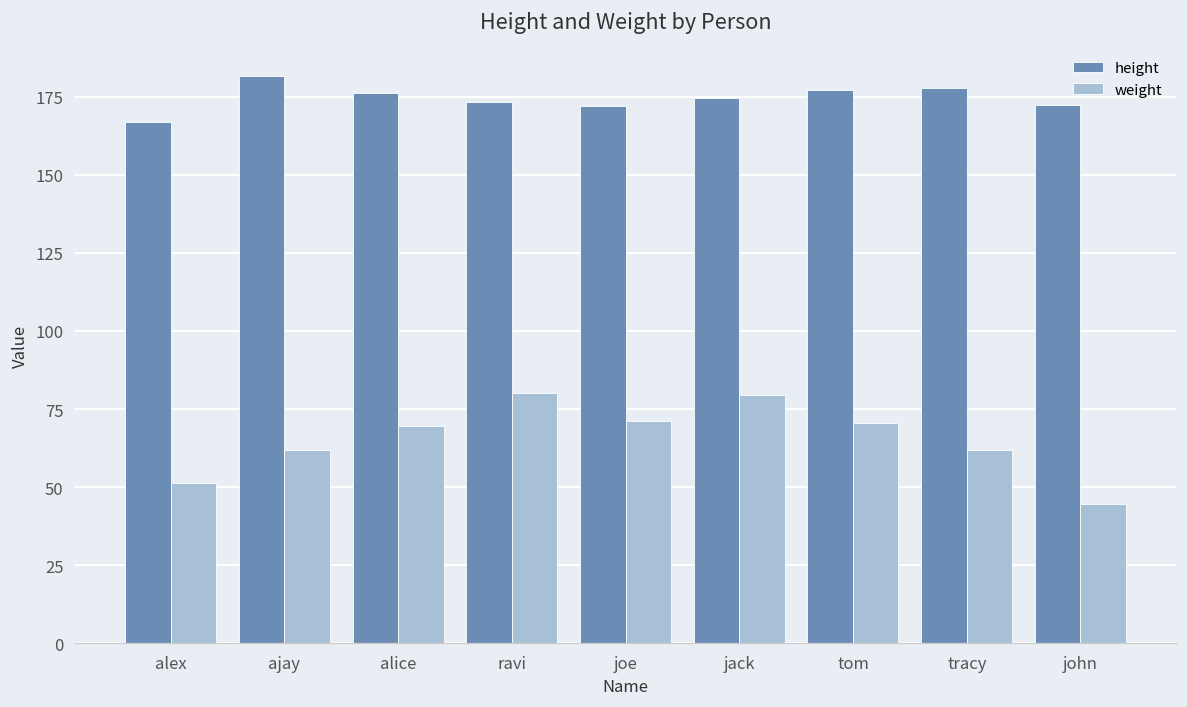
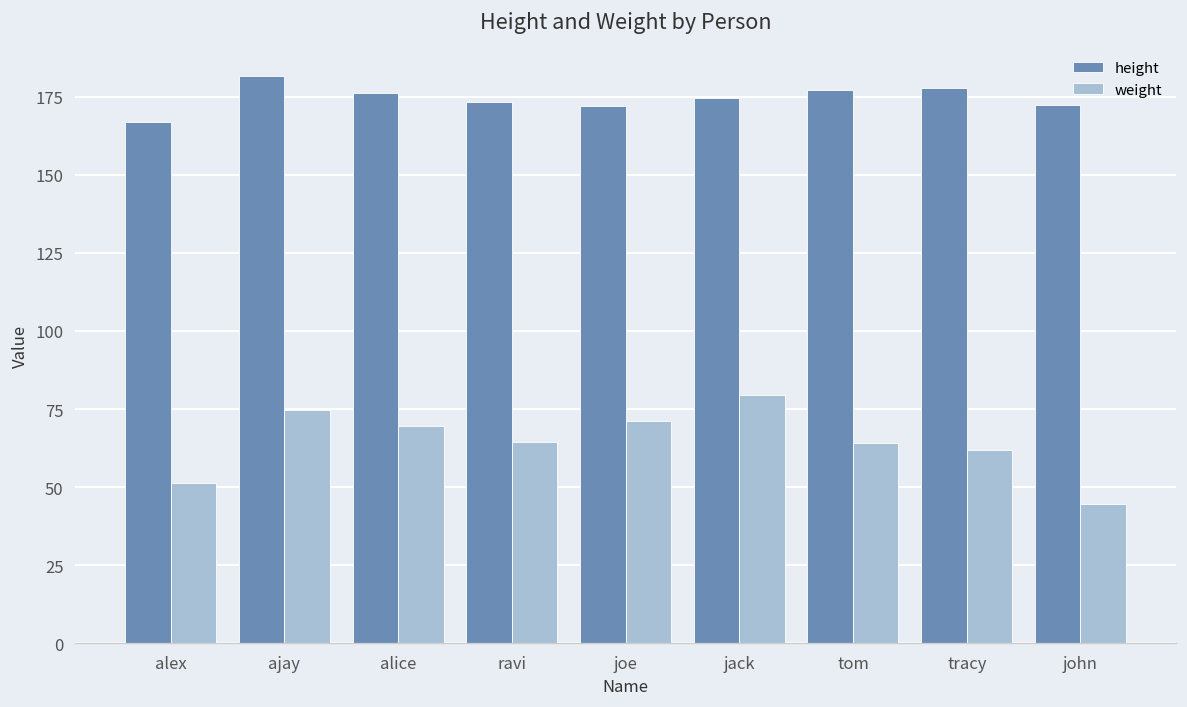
  {
    "height": {
      "alex": 167,
      "ajay": 182,
      "alice": 176,
      "ravi": 173,
      "joe": 172,
      "jack": 174,
      "tom": 177,
      "tracy": 178,
      "john": 172
    },
    "weight": {
      "alex": 51,
-     "ajay": 62,
+     "ajay": 75,
      "alice": 69,
-     "ravi": 80,
+     "ravi": 65,
      "joe": 71,
      "jack": 80,
-     "tom": 70,
+     "tom": 64,
      "tracy": 62,
      "john": 45
    }
  }
